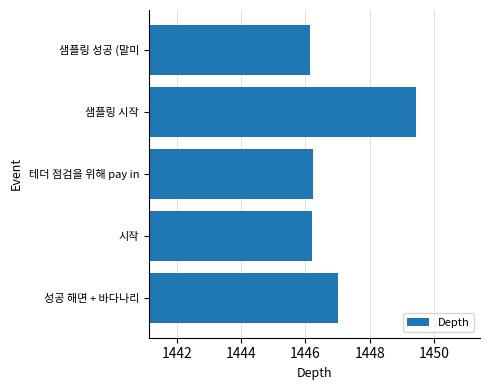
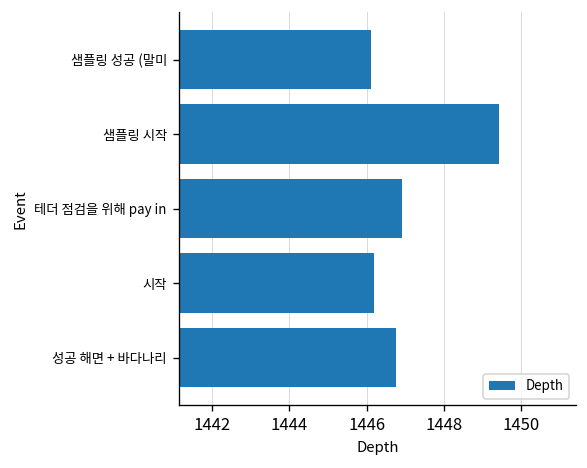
  {
    "샘플링 성공 (말미": 1446.1,
    "샘플링 시작": 1449.4,
-   "테더 점검을 위해 pay in": 1446.2,
+   "테더 점검을 위해 pay in": 1446.9,
    "시작": 1446.2,
-   "성공 해면 + 바다나리": 1447.0
+   "성공 해면 + 바다나리": 1446.8
  }
